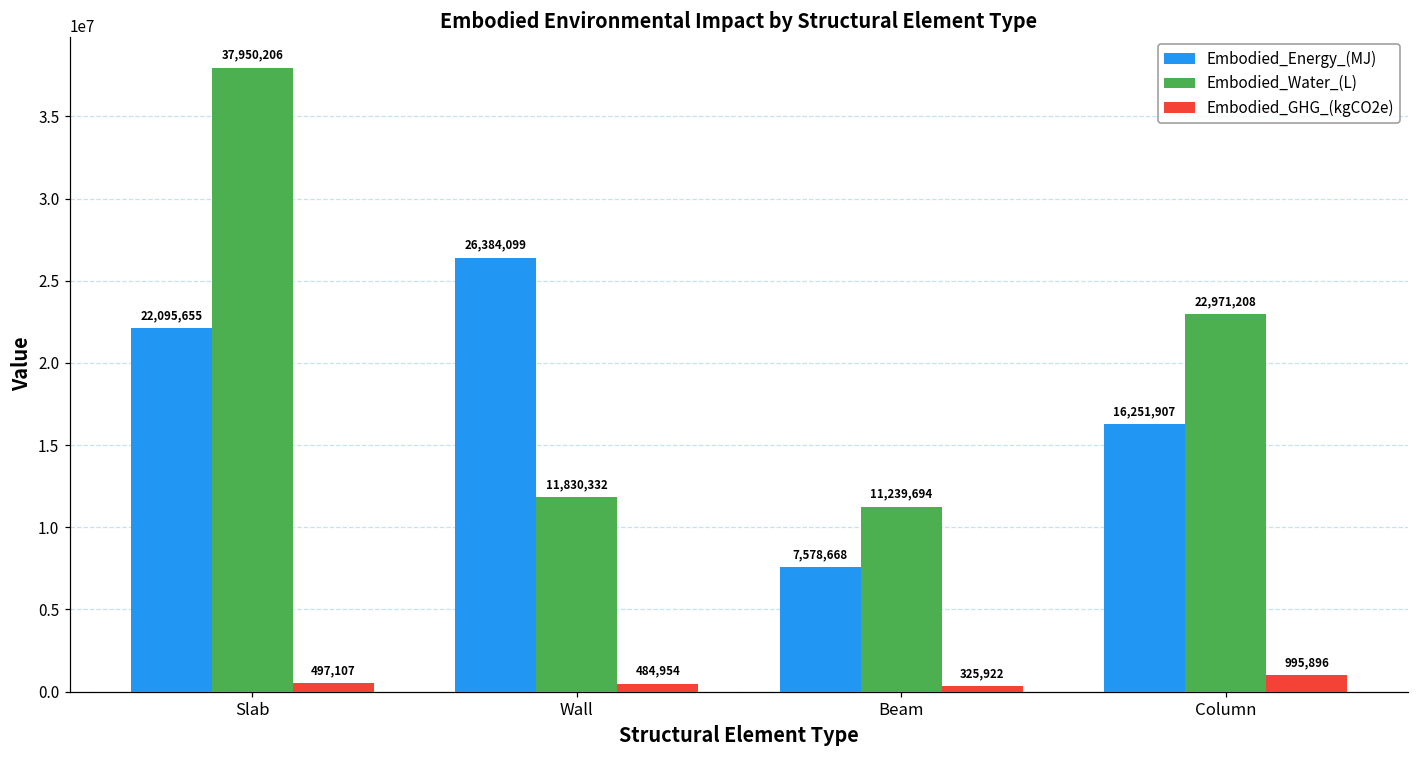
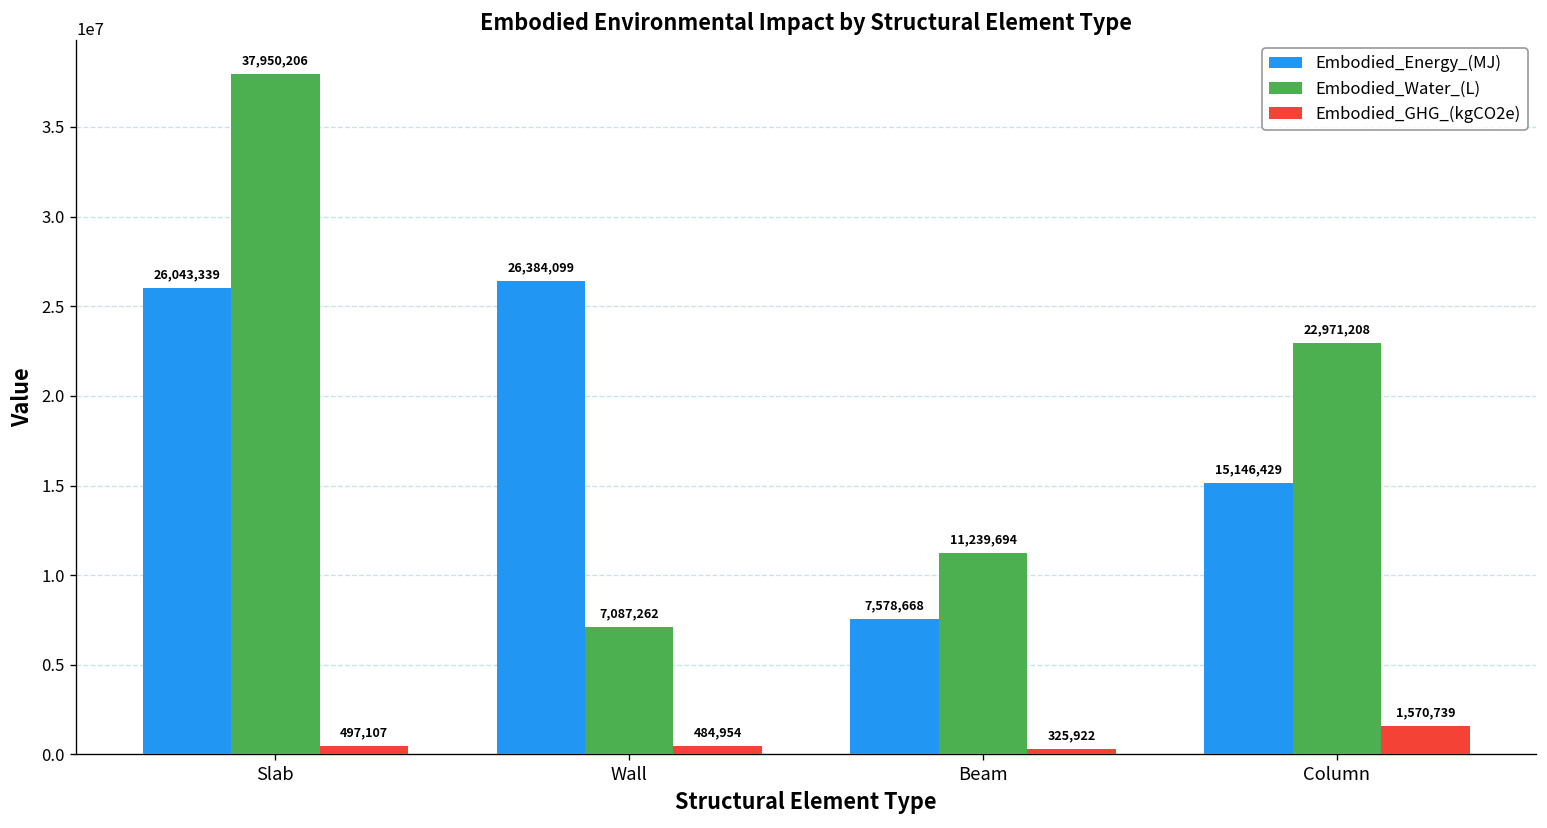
  {
    "Embodied_Energy_(MJ)": {
-     "Slab": "22,095,655",
+     "Slab": "26,043,339",
      "Wall": "26,384,099",
      "Beam": "7,578,668",
-     "Column": "16,251,907"
+     "Column": "15,146,429"
    },
    "Embodied_Water_(L)": {
      "Slab": "37,950,206",
-     "Wall": "11,830,332",
+     "Wall": "7,087,262",
      "Beam": "11,239,694",
      "Column": "22,971,208"
    },
    "Embodied_GHG_(kgCO2e)": {
      "Slab": "497,107",
      "Wall": "484,954",
      "Beam": "325,922",
-     "Column": "995,896"
+     "Column": "1,570,739"
    }
  }
